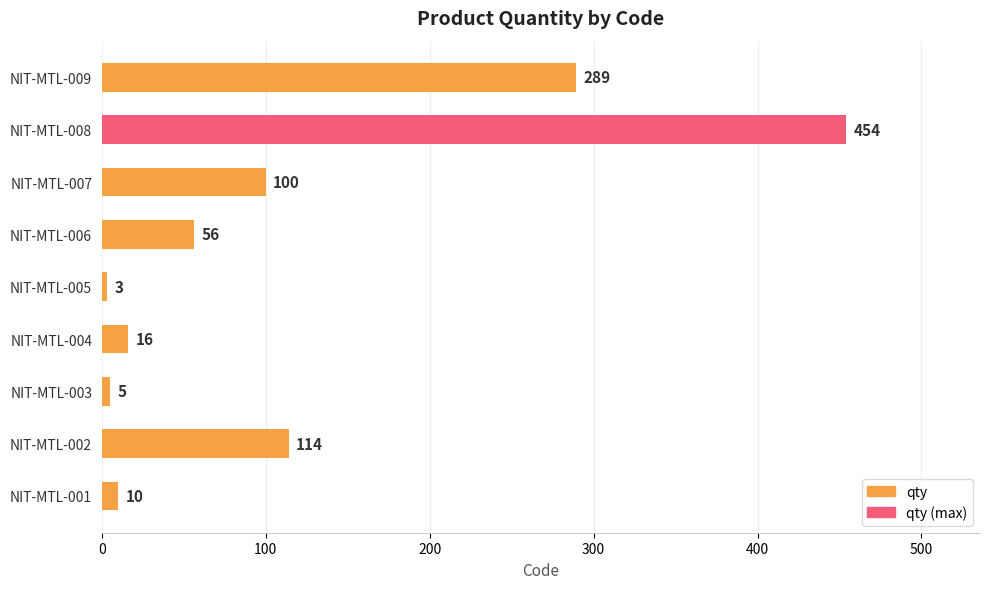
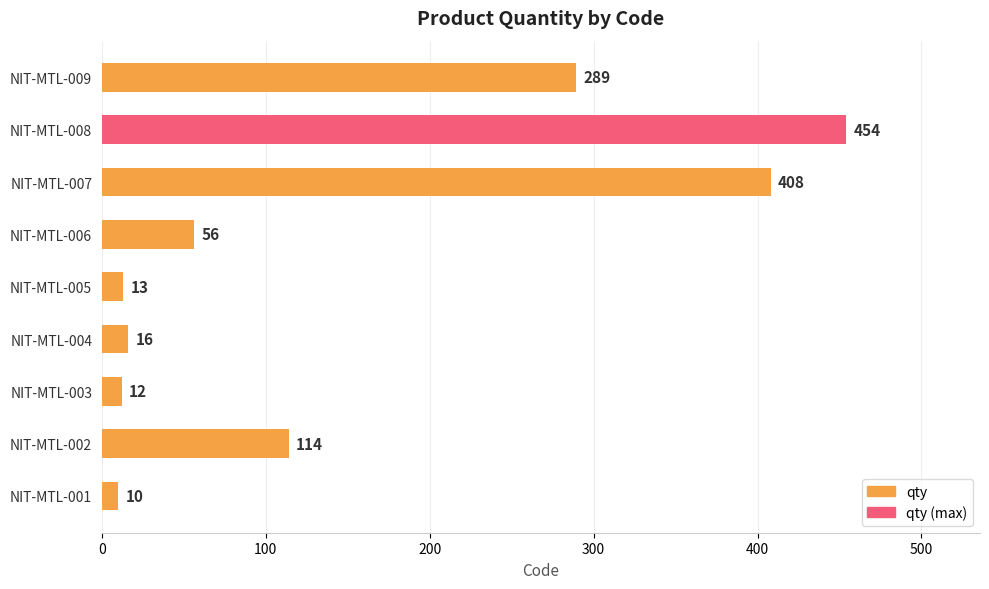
  {
    "NIT-MTL-009": 289,
    "NIT-MTL-008": 454,
-   "NIT-MTL-007": 100,
+   "NIT-MTL-007": 408,
    "NIT-MTL-006": 56,
-   "NIT-MTL-005": 3,
+   "NIT-MTL-005": 13,
    "NIT-MTL-004": 16,
-   "NIT-MTL-003": 5,
+   "NIT-MTL-003": 12,
    "NIT-MTL-002": 114,
    "NIT-MTL-001": 10
  }
